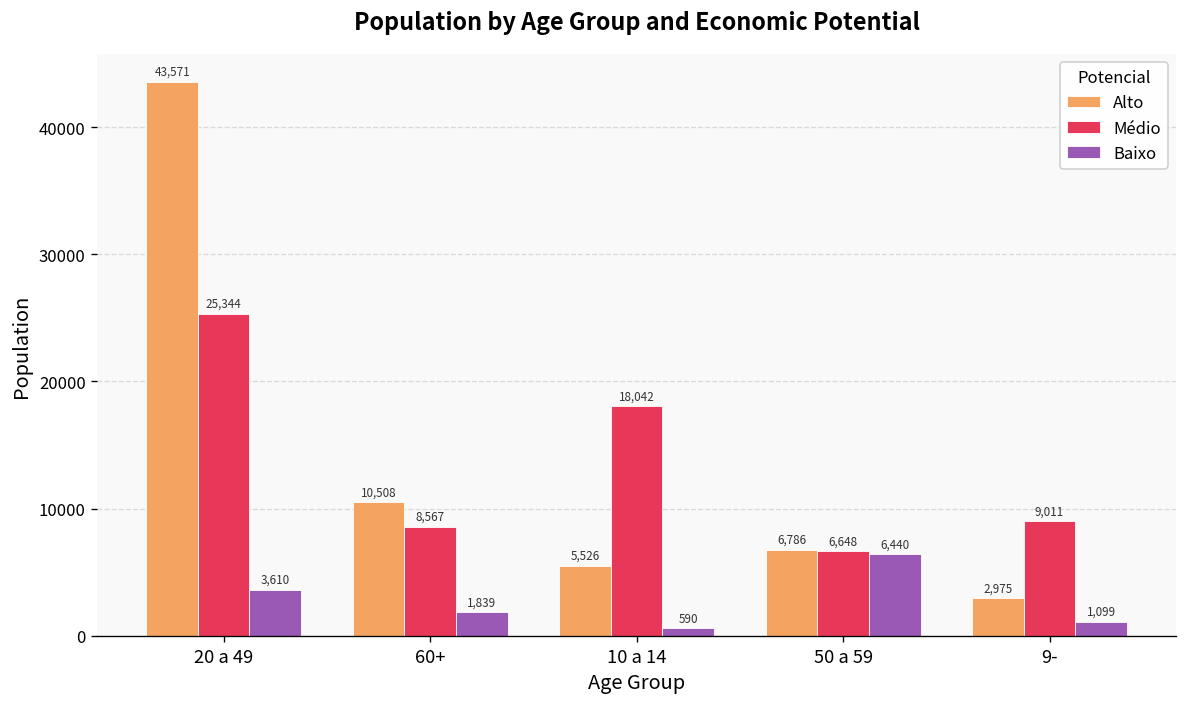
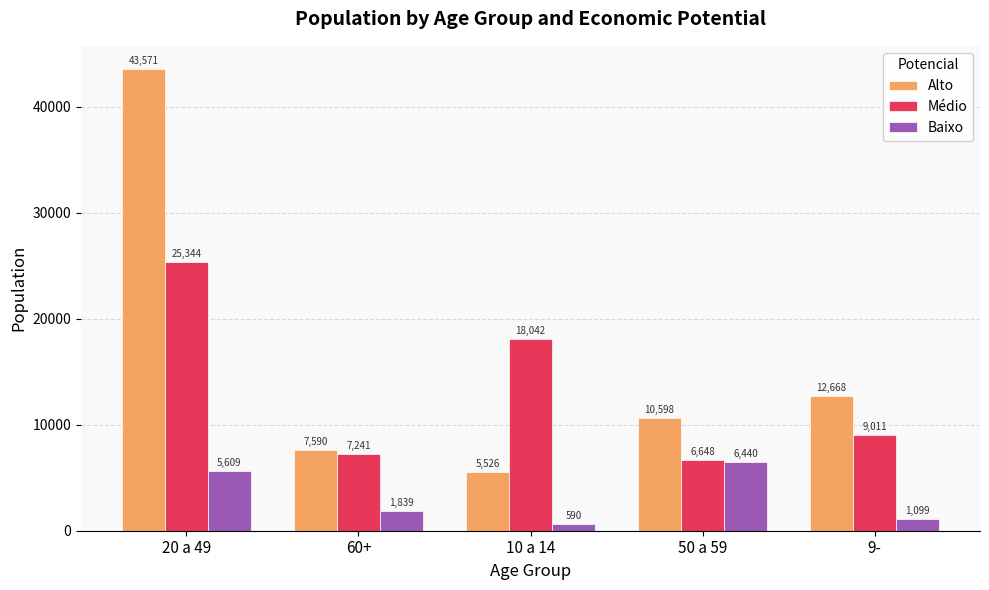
  {
    "Alto": {
      "20 a 49": "43,571",
-     "60+": "10,508",
+     "60+": "7,590",
      "10 a 14": "5,526",
-     "50 a 59": "6,786",
-     "9-": "2,975"
+     "50 a 59": "10,598",
+     "9-": "12,668"
    },
    "Médio": {
      "20 a 49": "25,344",
-     "60+": "8,567",
+     "60+": "7,241",
      "10 a 14": "18,042",
      "50 a 59": "6,648",
      "9-": "9,011"
    },
    "Baixo": {
-     "20 a 49": "3,610",
+     "20 a 49": "5,609",
      "60+": "1,839",
      "10 a 14": "590",
      "50 a 59": "6,440",
      "9-": "1,099"
    }
  }
